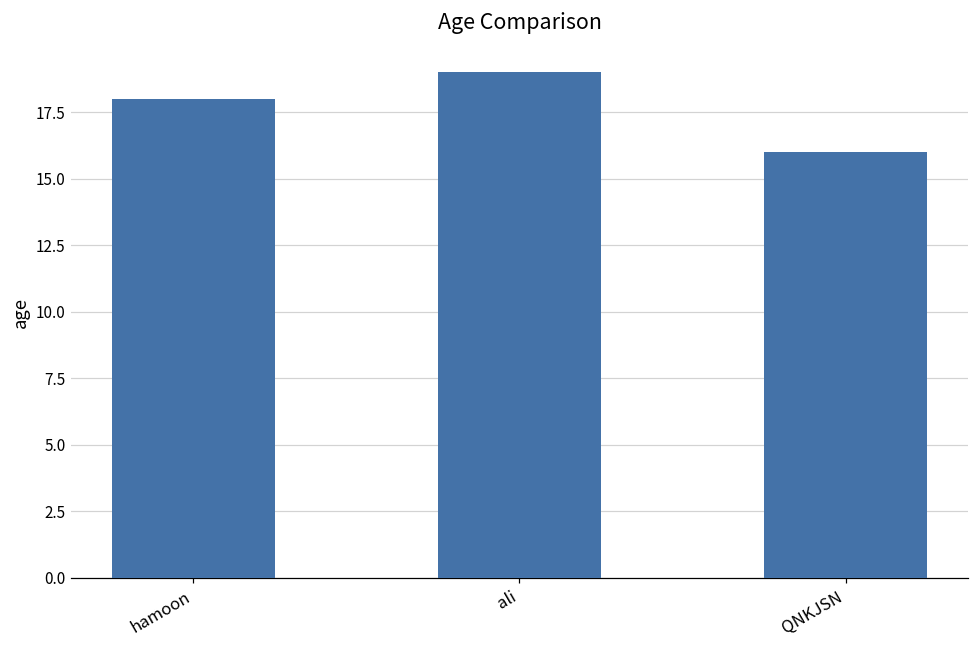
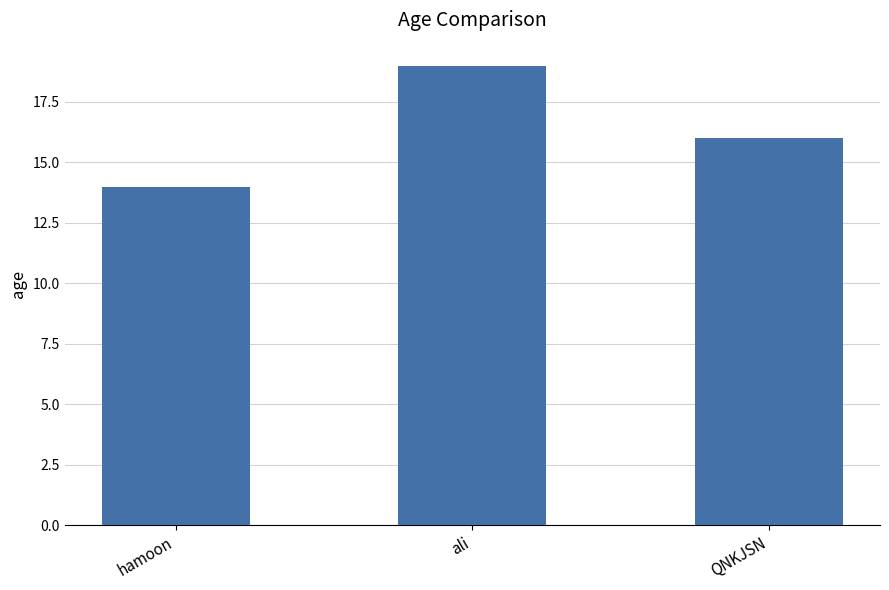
  {
-   "hamoon": 18,
+   "hamoon": 14,
    "ali": 19,
    "QNKJSN": 16
  }
